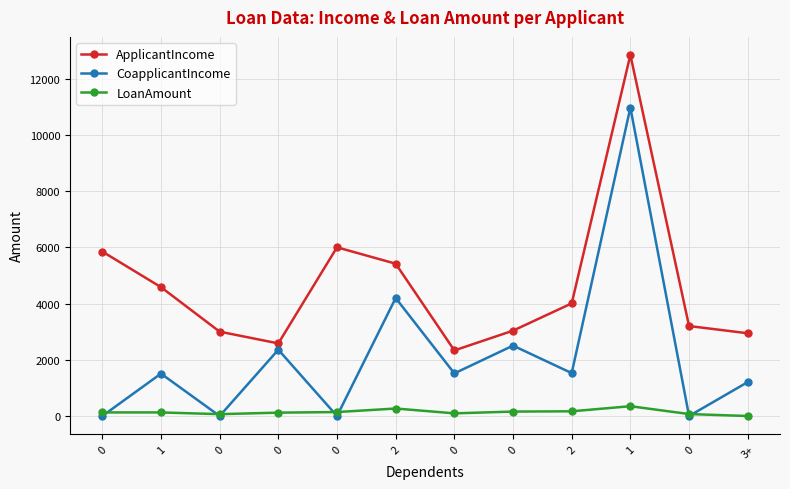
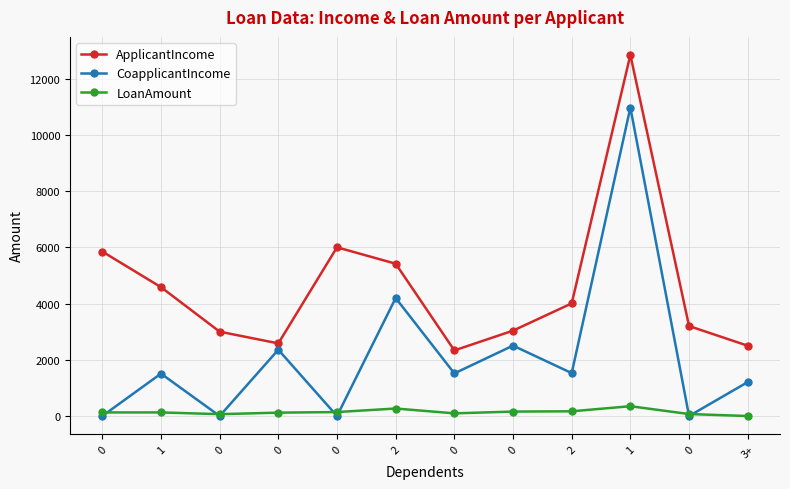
  {
    "ApplicantIncome": {
-     "3+": 2900
+     "3+": 2500
    },
    "CoapplicantIncome": {
      "3+": 1200
    },
    "LoanAmount": {
      "3+": 0
    }
  }
